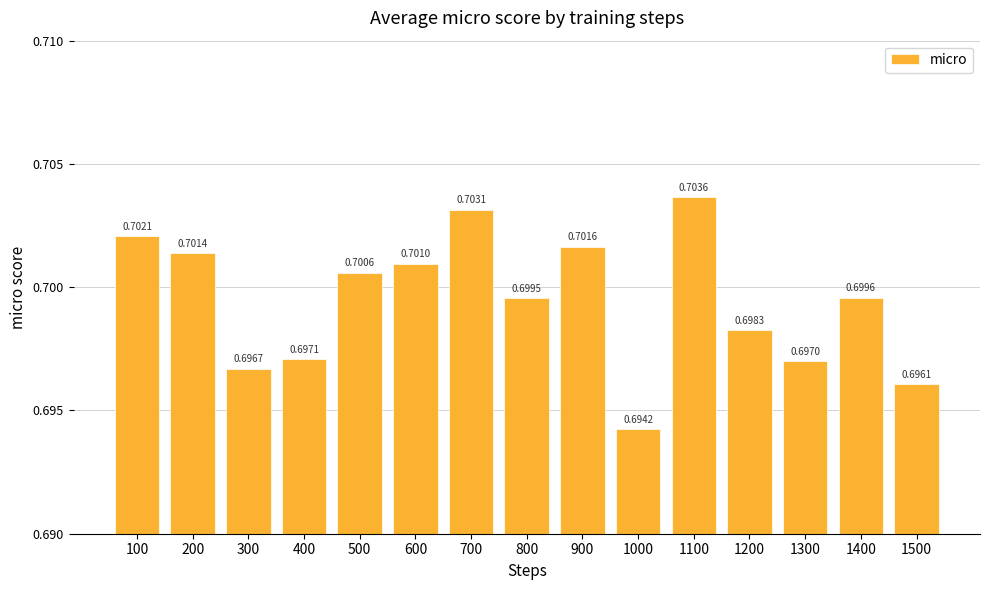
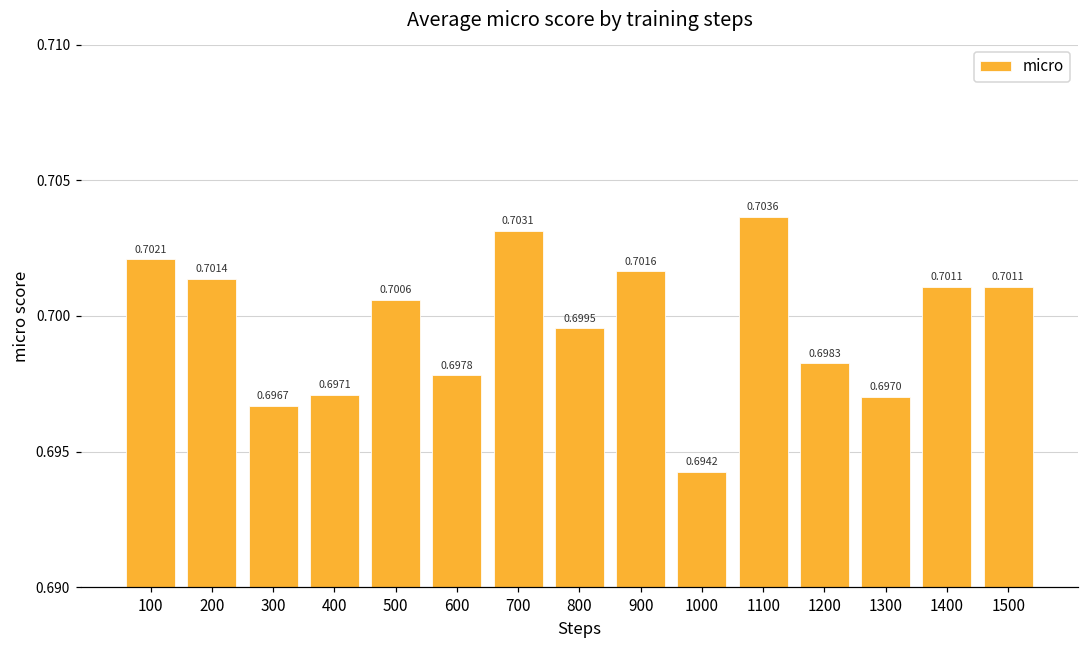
  {
    "100": 0.7021,
    "200": 0.7014,
    "300": 0.6967,
    "400": 0.6971,
    "500": 0.7006,
-   "600": 0.7010,
+   "600": 0.6978,
    "700": 0.7031,
    "800": 0.6995,
    "900": 0.7016,
    "1000": 0.6942,
    "1100": 0.7036,
    "1200": 0.6983,
    "1300": 0.6970,
-   "1400": 0.6996,
-   "1500": 0.6961
+   "1400": 0.7011,
+   "1500": 0.7011
  }
